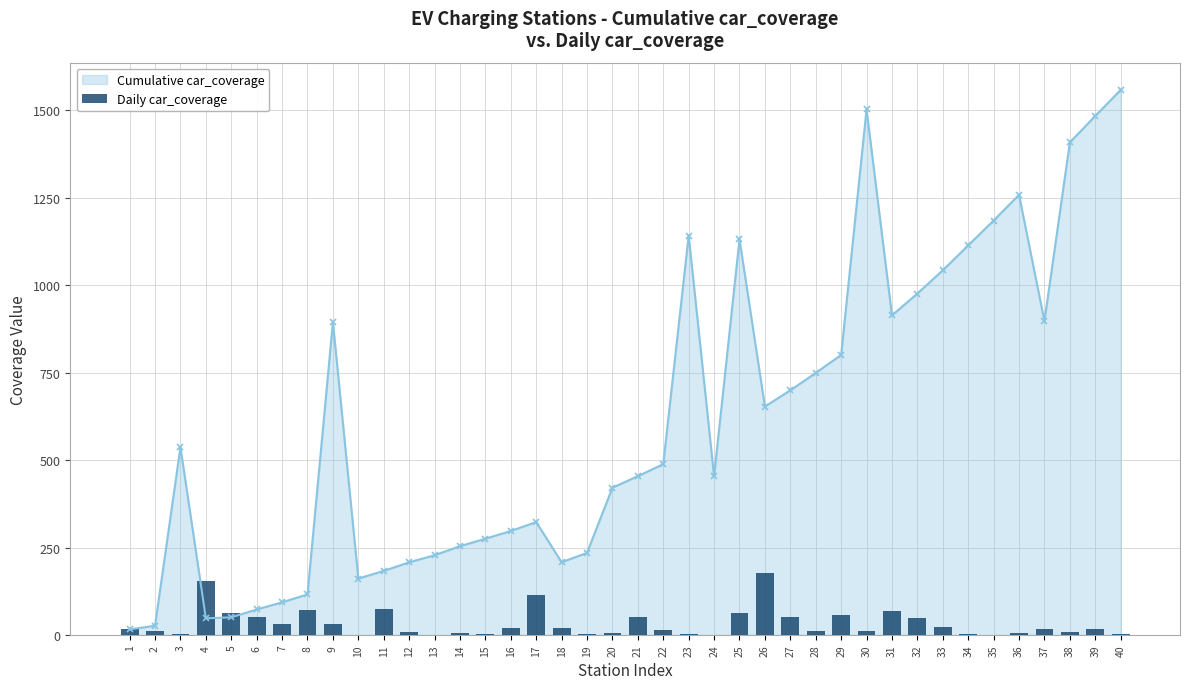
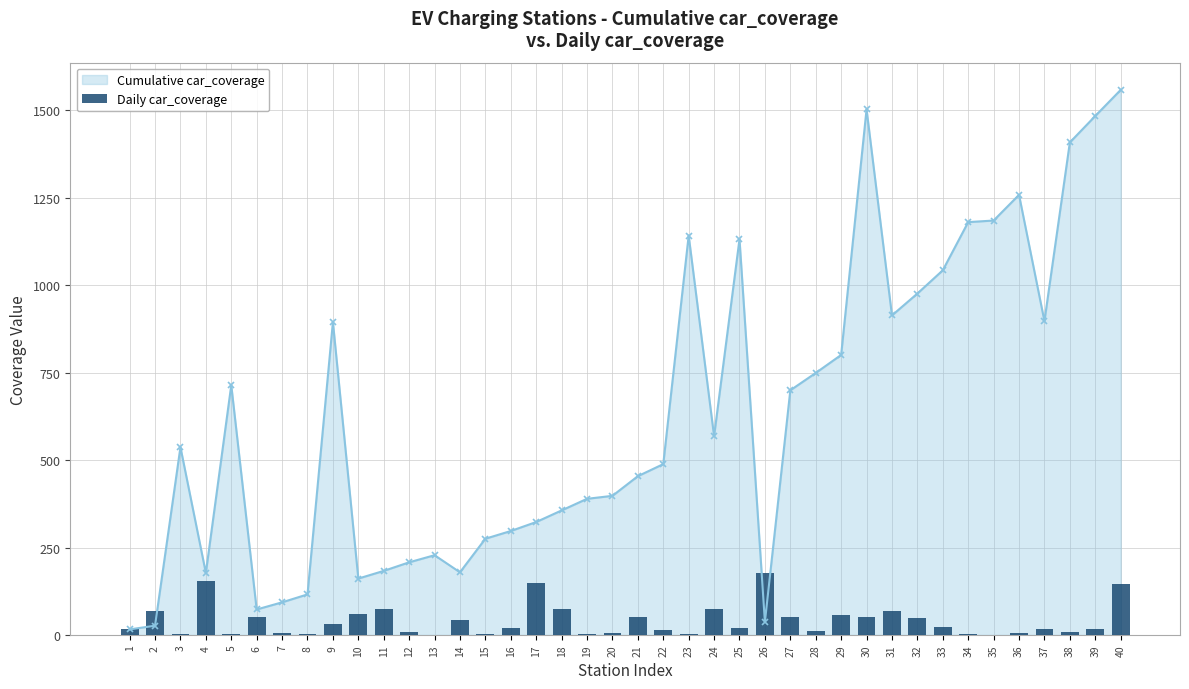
  {
    "Cumulative car_coverage": {
      "1": 20,
      "2": 30,
      "3": 540,
-     "4": 50,
-     "5": 50,
+     "4": 180,
+     "5": 710,
      "6": 70,
      "7": 90,
      "8": 120,
      "9": 890,
      "10": 160,
      "11": 180,
      "12": 210,
      "13": 230,
-     "14": 250,
+     "14": 180,
      "15": 280,
      "16": 300,
      "17": 320,
-     "18": 210,
-     "19": 230,
-     "20": 420,
+     "18": 360,
+     "19": 390,
+     "20": 400,
      "21": 450,
      "22": 490,
      "23": 1140,
-     "24": 450,
+     "24": 570,
      "25": 1130,
-     "26": 650,
+     "26": 40,
      "27": 700,
      "28": 750,
      "29": 800,
      "30": 1500,
      "31": 910,
      "32": 980,
      "33": 1040,
-     "34": 1110,
+     "34": 1180,
      "35": 1180,
      "36": 1260,
      "37": 900,
      "38": 1410,
      "39": 1480,
      "40": 1560
    },
    "Daily car_coverage": {
      "1": 20,
-     "2": 10,
+     "2": 70,
      "4": 150,
-     "5": 60,
+     "5": 0,
      "6": 50,
-     "7": 30,
-     "8": 70,
+     "7": 10,
+     "8": 0,
      "9": 30,
-     "10": 0,
+     "10": 60,
      "11": 70,
      "12": 10,
-     "14": 10,
+     "14": 40,
      "16": 20,
-     "17": 110,
-     "18": 20,
+     "17": 150,
+     "18": 70,
      "21": 50,
      "22": 10,
-     "24": 0,
-     "25": 60,
+     "24": 70,
+     "25": 20,
      "26": 180,
      "27": 50,
      "28": 10,
      "29": 60,
-     "30": 10,
+     "30": 50,
      "31": 70,
      "32": 50,
      "33": 20,
      "37": 20,
      "38": 10,
      "39": 20,
-     "40": 0
+     "40": 140
    }
  }
